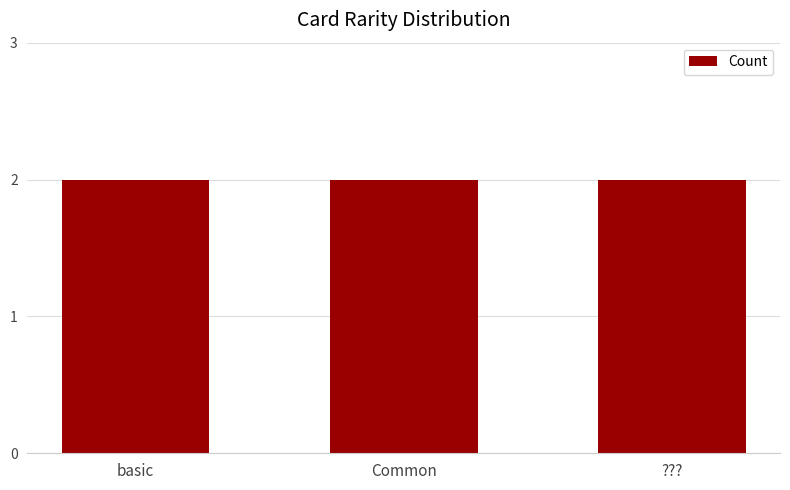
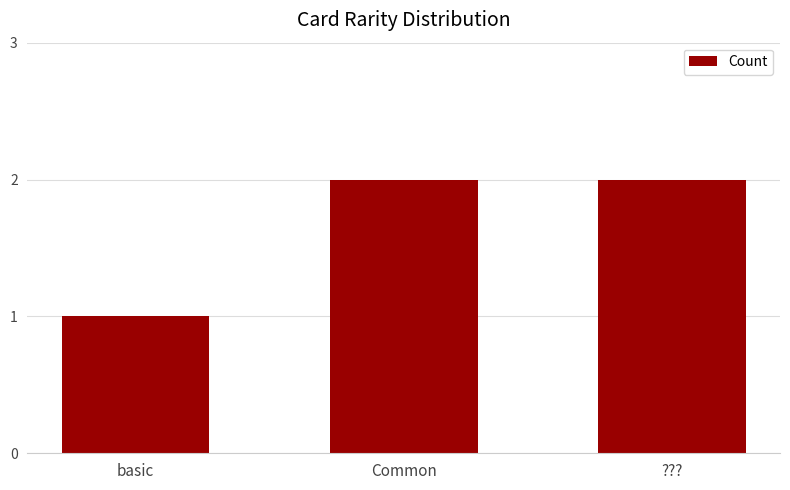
  {
-   "basic": 2,
+   "basic": 1,
    "Common": 2,
    "???": 2
  }
